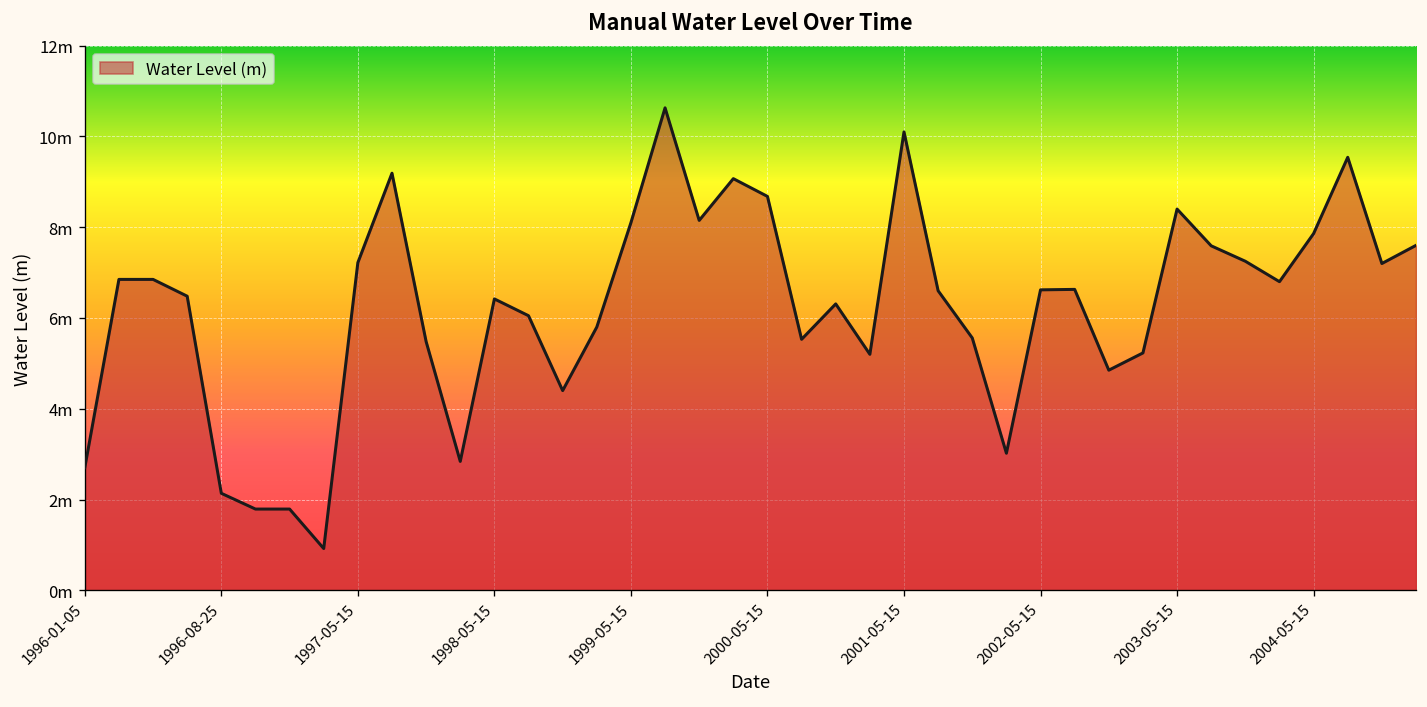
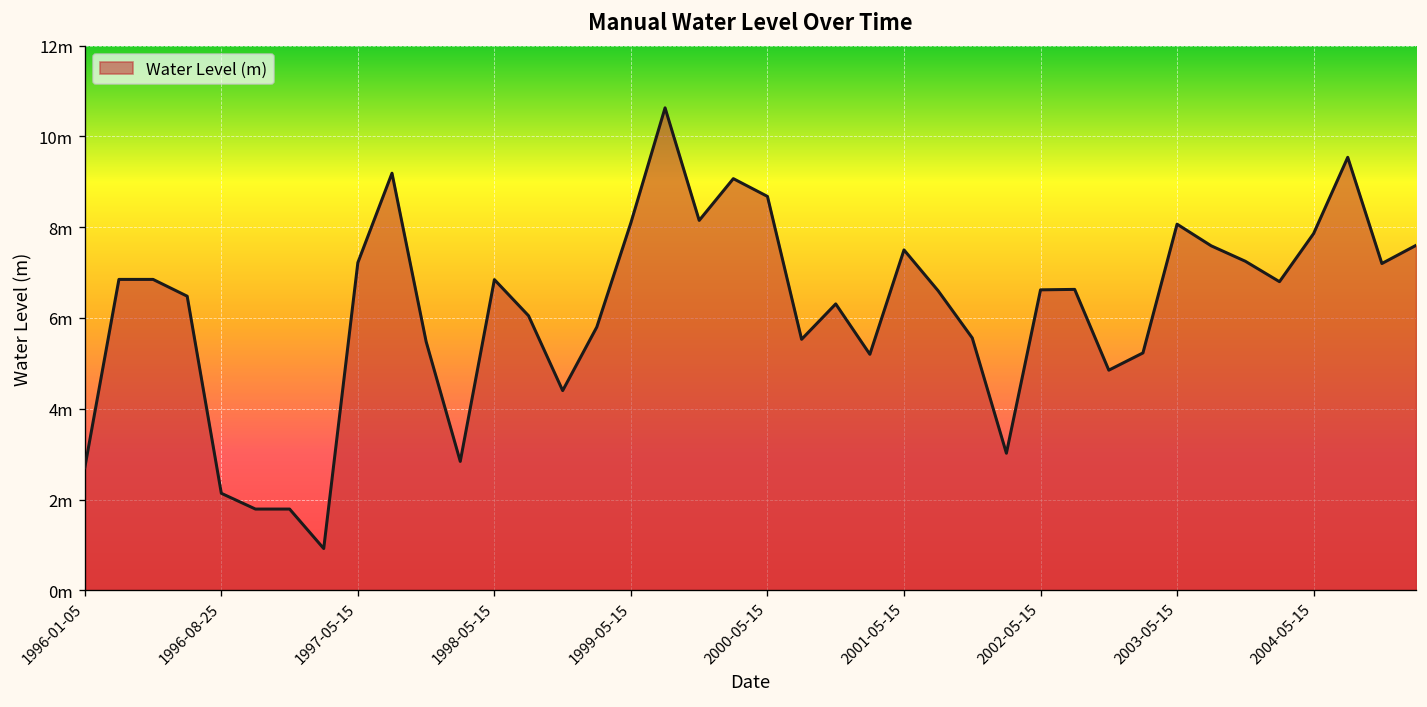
  {
    "1996-01-05": "2.7m",
    "1996-08-25": "2.1m",
    "1997-05-15": "7.2m",
-   "1998-05-15": "6.4m",
+   "1998-05-15": "6.8m",
    "1999-05-15": "8.1m",
    "2000-05-15": "8.7m",
-   "2001-05-15": "10.1m",
+   "2001-05-15": "7.5m",
    "2002-05-15": "6.6m",
-   "2003-05-15": "8.4m",
+   "2003-05-15": "8.1m",
    "2004-05-15": "7.9m"
  }
